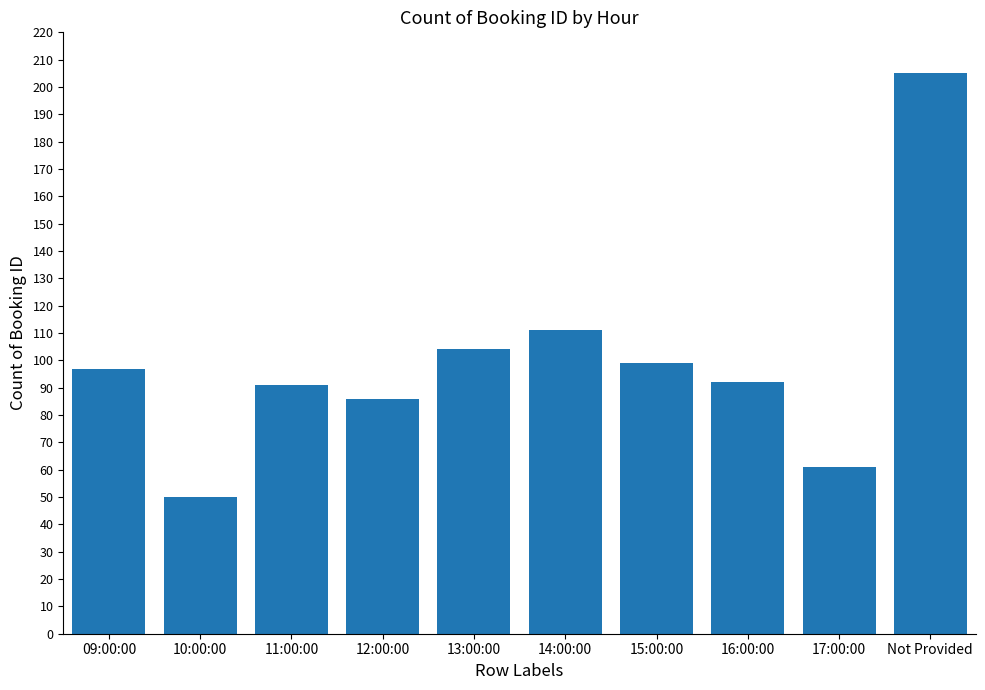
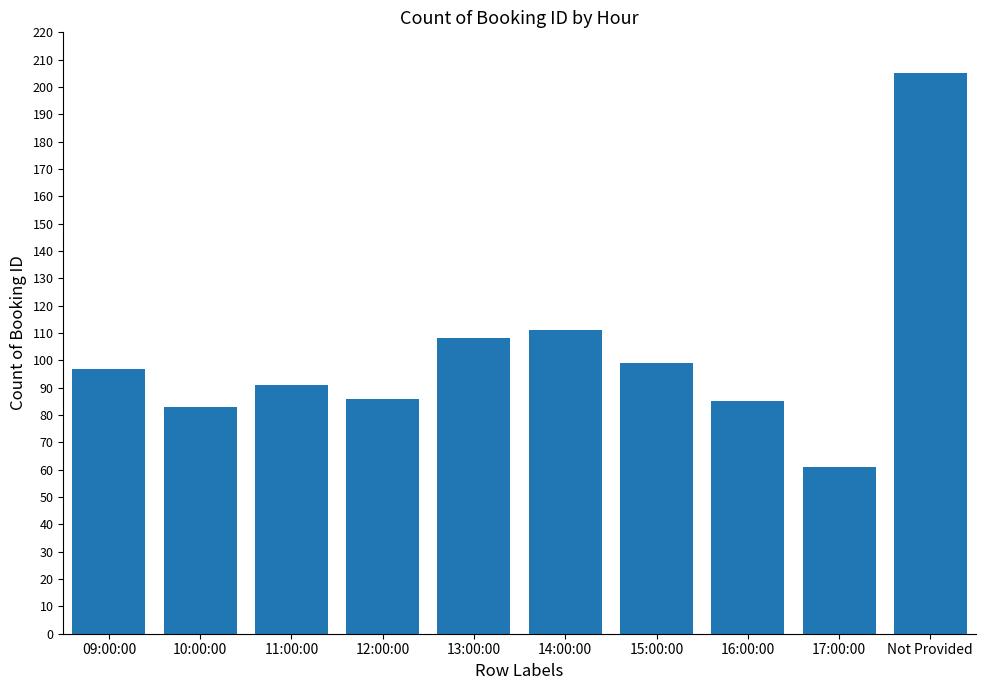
  {
    "09:00:00": 97,
-   "10:00:00": 50,
+   "10:00:00": 83,
    "11:00:00": 91,
    "12:00:00": 86,
-   "13:00:00": 104,
+   "13:00:00": 108,
    "14:00:00": 111,
    "15:00:00": 99,
-   "16:00:00": 92,
+   "16:00:00": 85,
    "17:00:00": 61,
    "Not Provided": 205
  }
